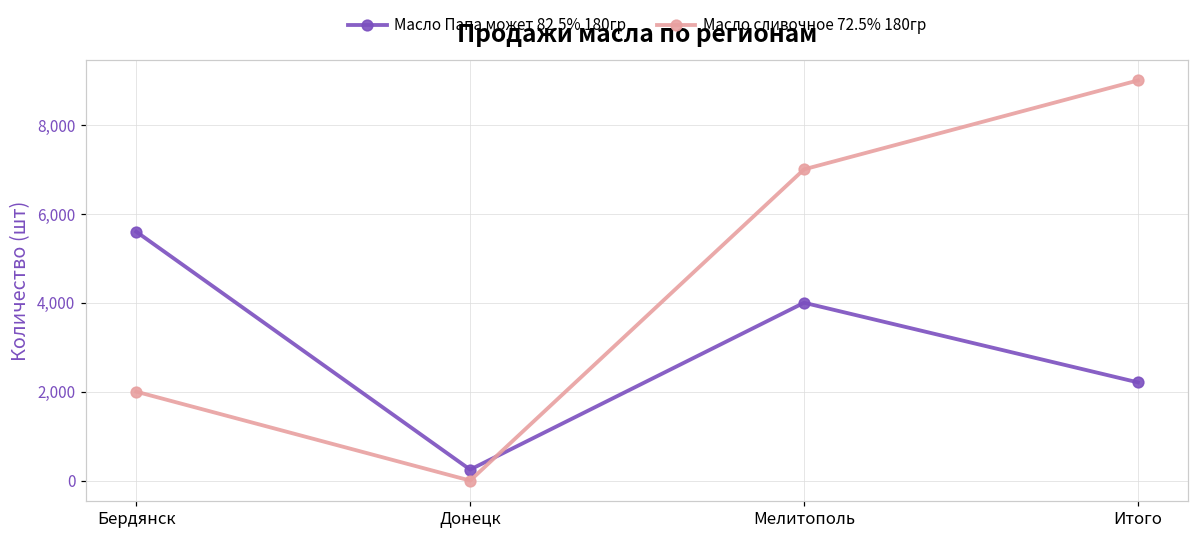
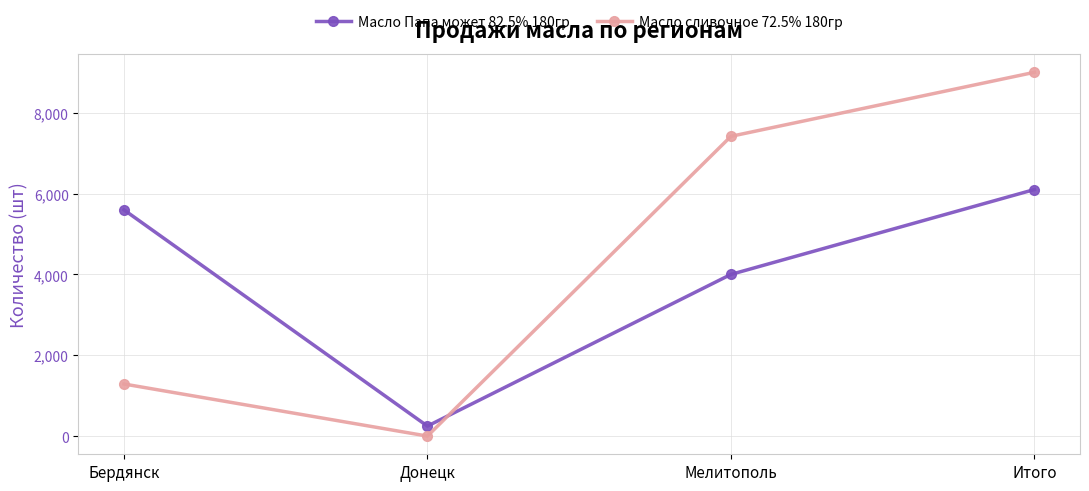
  {
    "Масло Папа может 82.5% 180гр": {
      "Бердянск": "5,600",
      "Донецк": "200",
      "Мелитополь": "4,000",
-     "Итого": "2,200"
+     "Итого": "6,100"
    },
    "Масло сливочное 72.5% 180гр": {
-     "Бердянск": "2,000",
+     "Бердянск": "1,300",
      "Донецк": "0",
-     "Мелитополь": "7,000",
+     "Мелитополь": "7,400",
      "Итого": "9,000"
    }
  }
